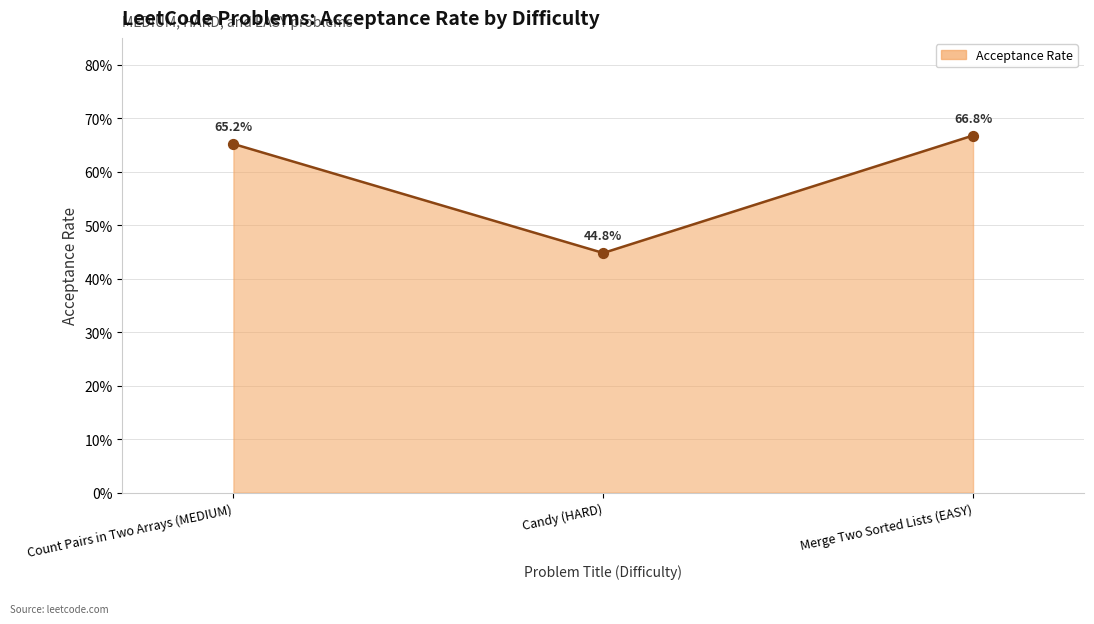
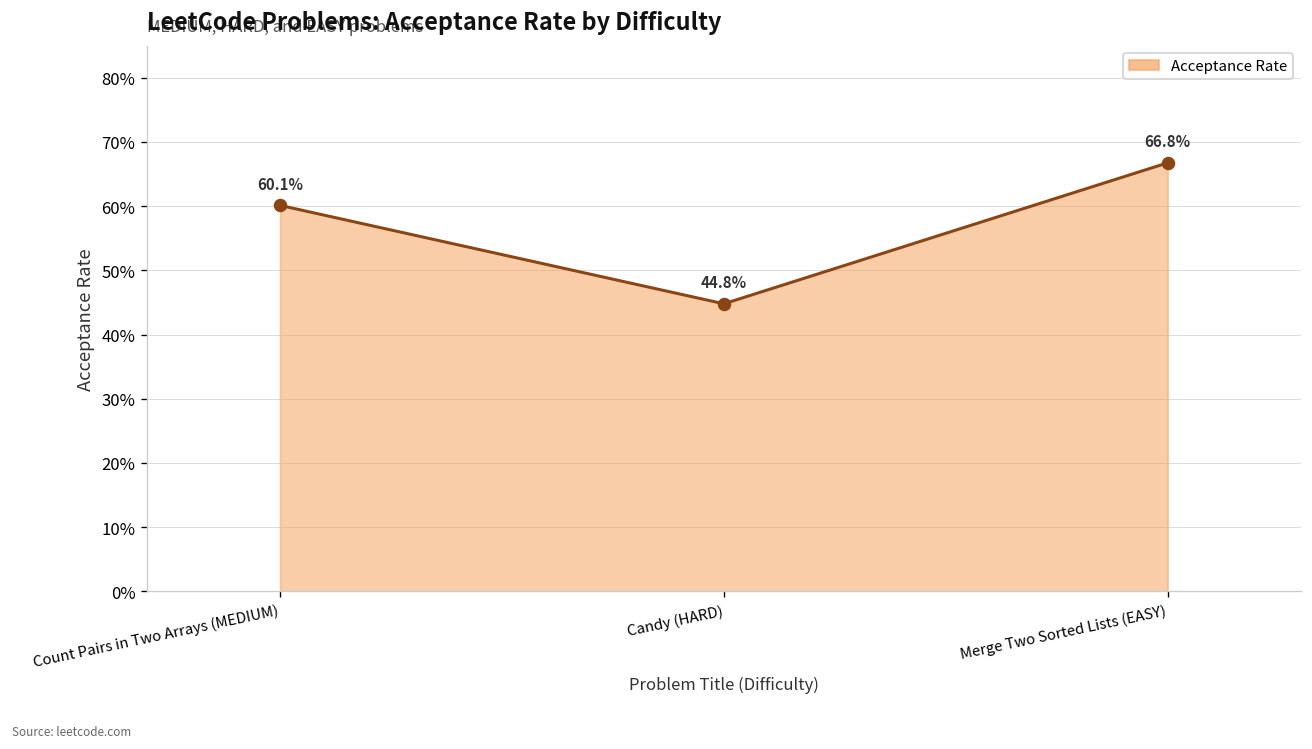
  {
-   "Count Pairs in Two Arrays (MEDIUM)": "65.2%",
+   "Count Pairs in Two Arrays (MEDIUM)": "60.1%",
    "Candy (HARD)": "44.8%",
    "Merge Two Sorted Lists (EASY)": "66.8%"
  }
